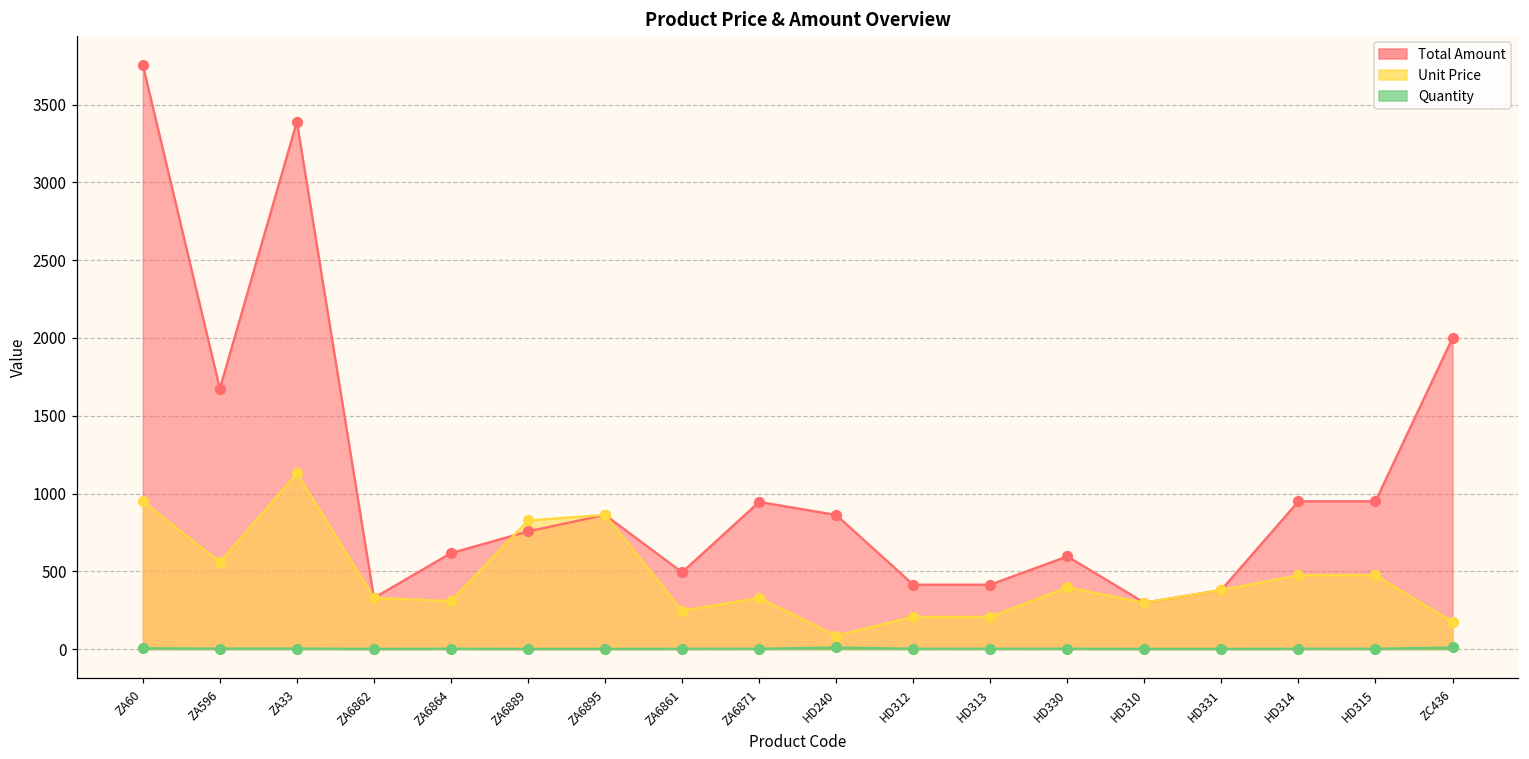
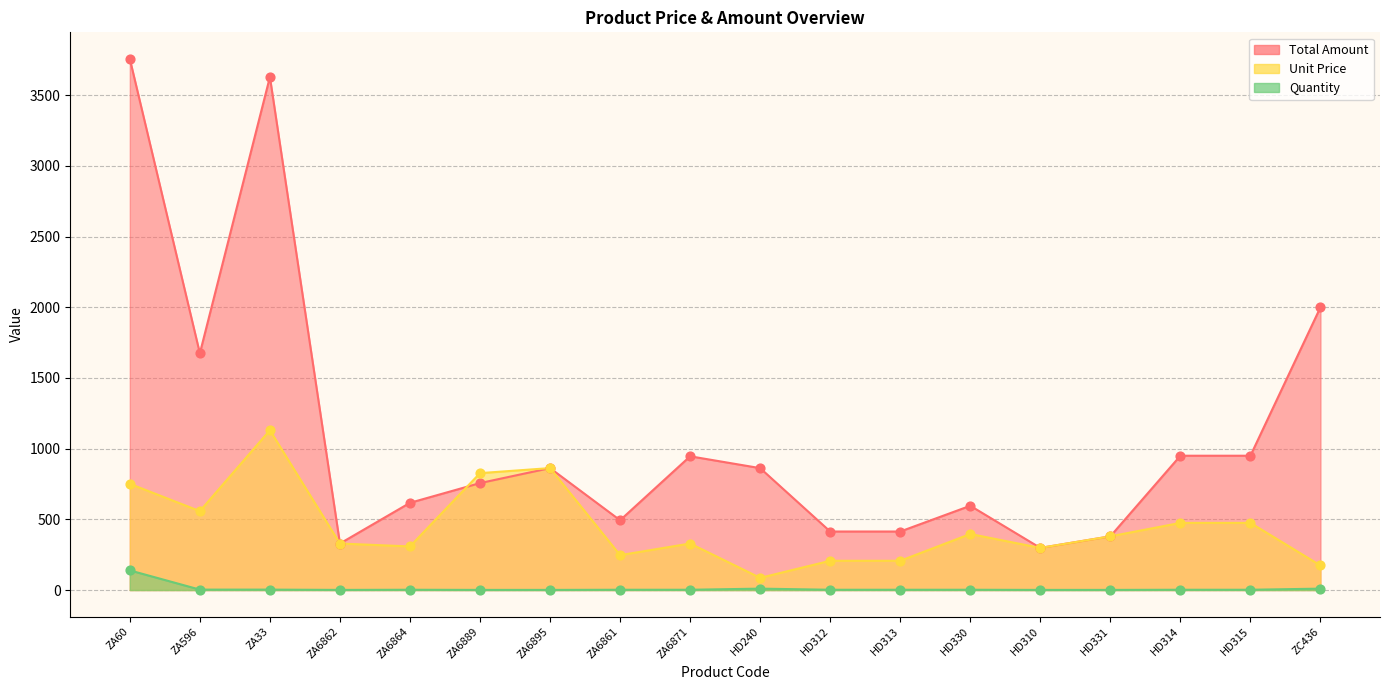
  {
    "Total Amount": {
      "ZA60": 3760,
      "ZA596": 1670,
-     "ZA33": 3390,
+     "ZA33": 3630,
      "ZA6864": 620,
      "ZA6889": 760,
      "ZA6861": 490,
      "ZA6871": 950,
      "HD240": 860,
      "HD312": 410,
      "HD313": 410,
      "HD330": 600,
      "HD314": 950,
      "HD315": 950,
      "ZC436": 2000
    },
    "Unit Price": {
-     "ZA60": 950,
+     "ZA60": 750,
      "ZA596": 560,
      "ZA33": 1130,
      "ZA6864": 310,
      "ZA6889": 830,
      "ZA6861": 250,
      "ZA6871": 330,
      "HD240": 90,
      "HD312": 210,
      "HD313": 210,
      "HD330": 400,
      "HD314": 480,
      "HD315": 480,
      "ZC436": 170
    },
    "Quantity": {
-     "ZA60": 10,
+     "ZA60": 140,
      "ZA596": 0,
      "ZA33": 0,
      "ZA6862": 0,
      "ZA6864": 0,
      "ZA6889": 0,
      "ZA6895": 0,
      "ZA6861": 0,
      "ZA6871": 0,
      "HD240": 10,
      "HD312": 0,
      "HD313": 0,
      "HD330": 0,
      "HD310": 0,
      "HD331": 0,
      "HD314": 0,
      "HD315": 0,
      "ZC436": 10
    }
  }
